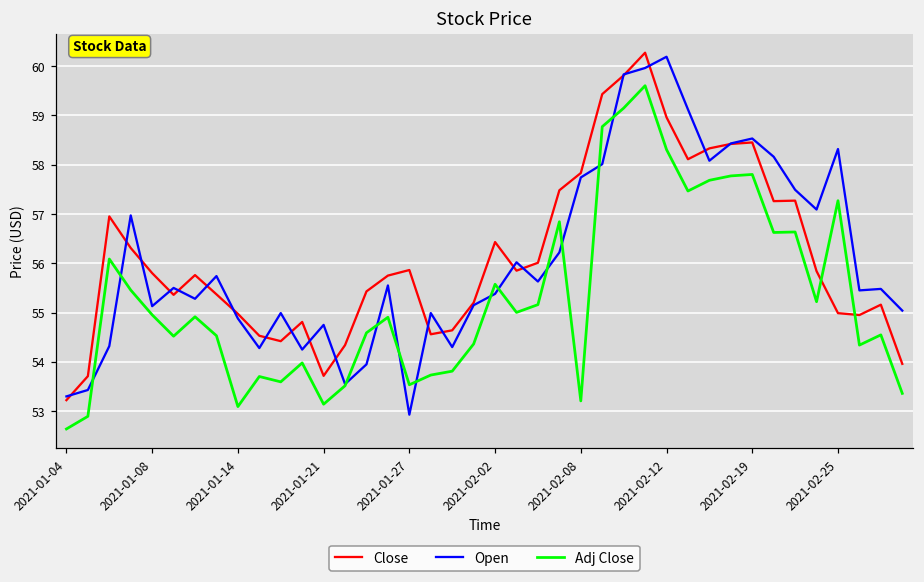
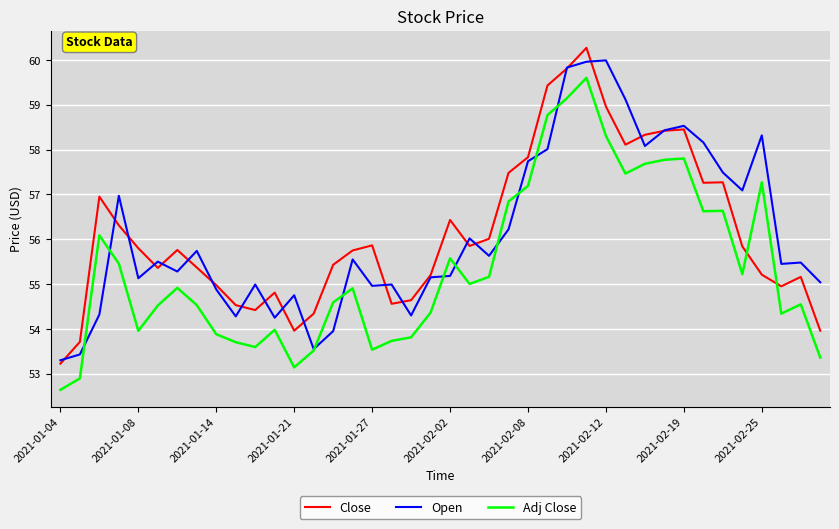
  {
    "Close": {
      "2021-01-04": 53.2,
      "2021-01-08": 55.8,
      "2021-01-14": 55.0,
-     "2021-01-21": 53.7,
+     "2021-01-21": 54.0,
      "2021-01-27": 55.9,
      "2021-02-02": 56.4,
      "2021-02-08": 57.8,
      "2021-02-12": 59.0,
      "2021-02-19": 58.5,
-     "2021-02-25": 55.0
+     "2021-02-25": 55.2
    },
    "Open": {
      "2021-01-04": 53.3,
      "2021-01-08": 55.1,
      "2021-01-14": 54.9,
      "2021-01-21": 54.8,
-     "2021-01-27": 52.9,
-     "2021-02-02": 55.4,
+     "2021-01-27": 55.0,
+     "2021-02-02": 55.2,
      "2021-02-08": 57.7,
-     "2021-02-12": 60.2,
+     "2021-02-12": 60.0,
      "2021-02-19": 58.5,
      "2021-02-25": 58.3
    },
    "Adj Close": {
      "2021-01-04": 52.6,
-     "2021-01-08": 55.0,
-     "2021-01-14": 53.1,
+     "2021-01-08": 54.0,
+     "2021-01-14": 53.9,
      "2021-01-21": 53.1,
      "2021-01-27": 53.5,
      "2021-02-02": 55.6,
-     "2021-02-08": 53.2,
+     "2021-02-08": 57.2,
      "2021-02-12": 58.3,
      "2021-02-19": 57.8,
      "2021-02-25": 57.3
    }
  }
